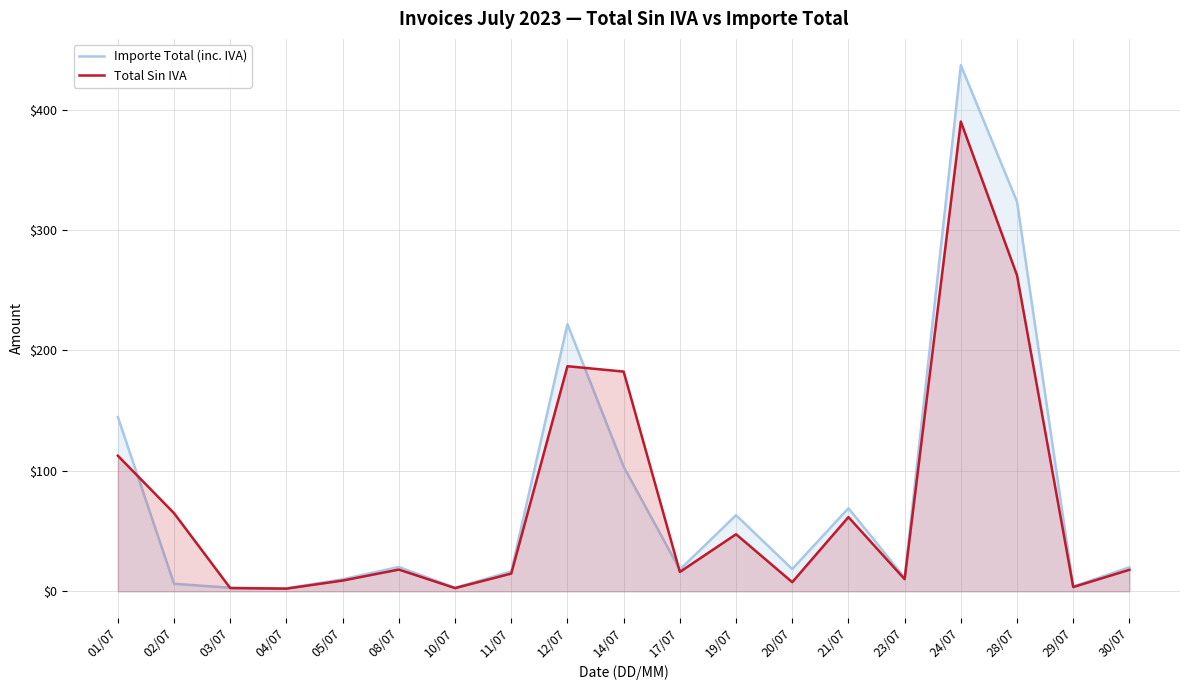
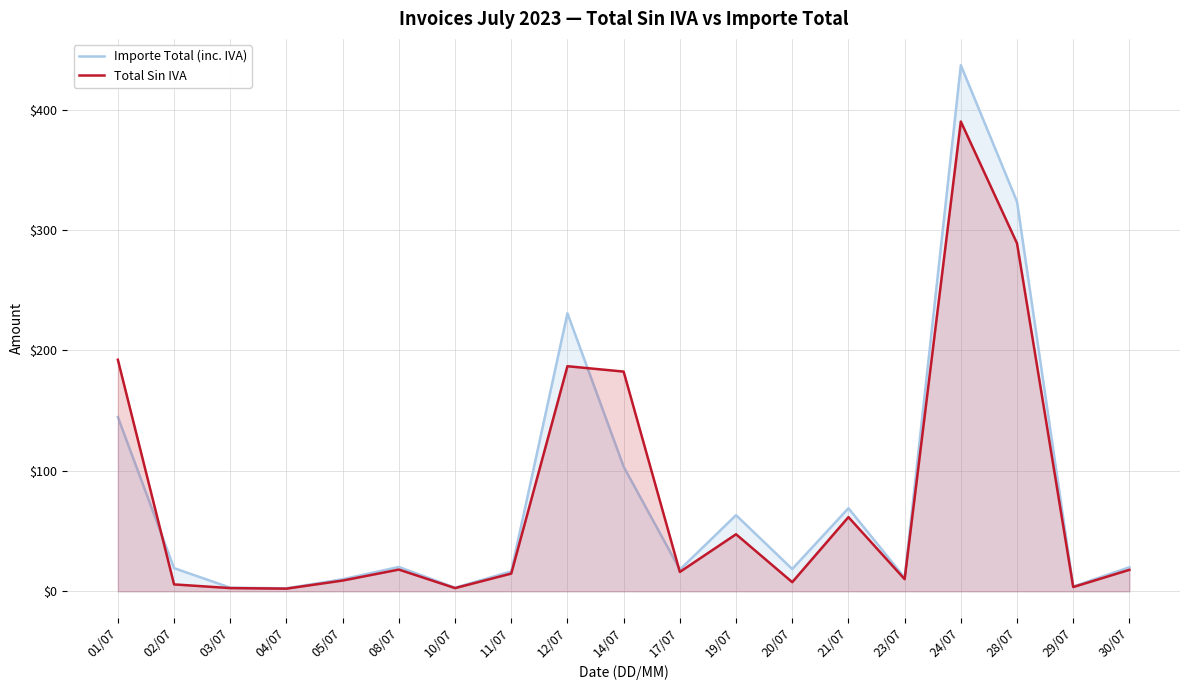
  {
    "Importe Total (inc. IVA)": {
      "01/07": "$145",
-     "02/07": "$6",
+     "02/07": "$19",
      "08/07": "$20",
-     "12/07": "$222",
+     "12/07": "$231",
      "14/07": "$103",
      "19/07": "$63",
      "20/07": "$19",
      "21/07": "$69",
      "24/07": "$437",
      "28/07": "$324",
      "30/07": "$20"
    },
    "Total Sin IVA": {
-     "01/07": "$113",
-     "02/07": "$65",
+     "01/07": "$192",
+     "02/07": "$6",
      "08/07": "$18",
      "12/07": "$187",
      "14/07": "$182",
      "19/07": "$47",
      "20/07": "$8",
      "21/07": "$62",
      "24/07": "$390",
-     "28/07": "$262",
+     "28/07": "$289",
      "30/07": "$18"
    }
  }
